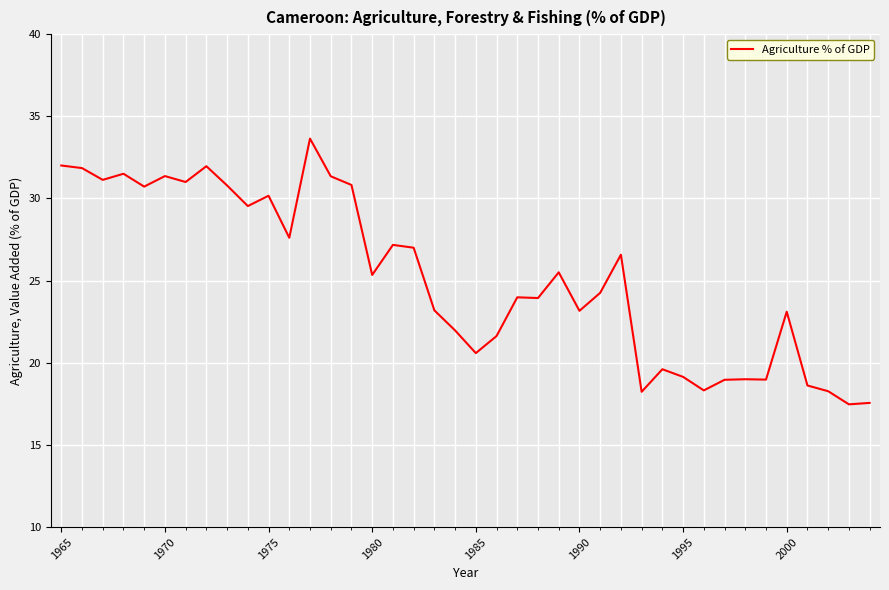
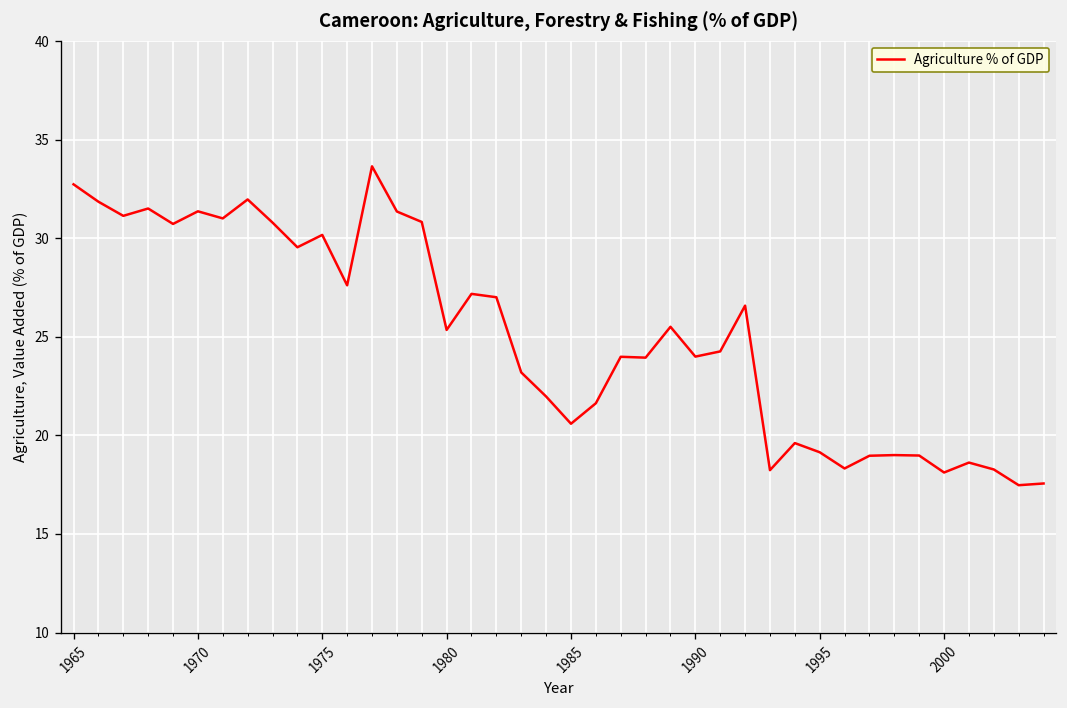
  {
-   "1965": 32.0,
+   "1965": 32.7,
    "1970": 31.4,
    "1975": 30.2,
    "1980": 25.3,
    "1985": 20.6,
-   "1990": 23.2,
+   "1990": 24.0,
    "1995": 19.1,
-   "2000": 23.1
+   "2000": 18.1
  }
